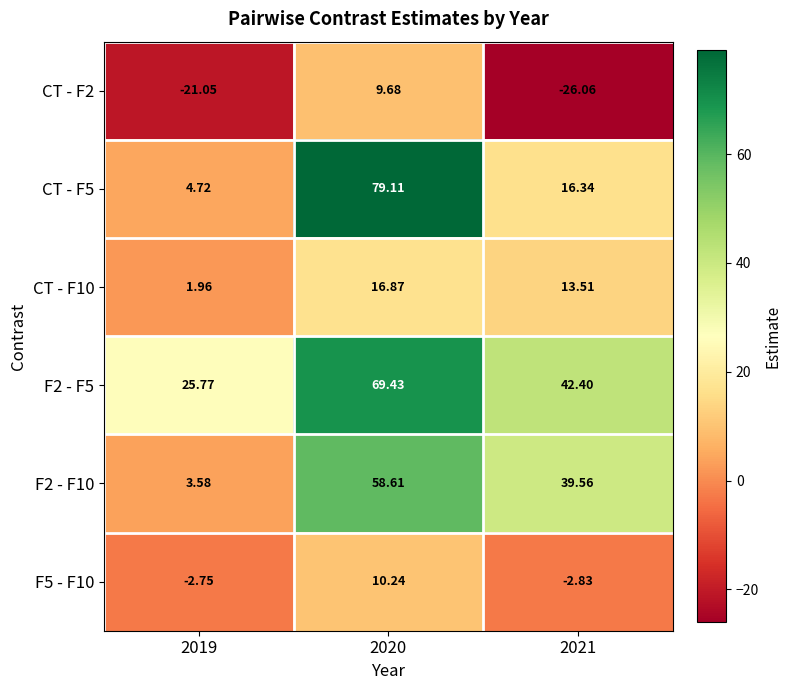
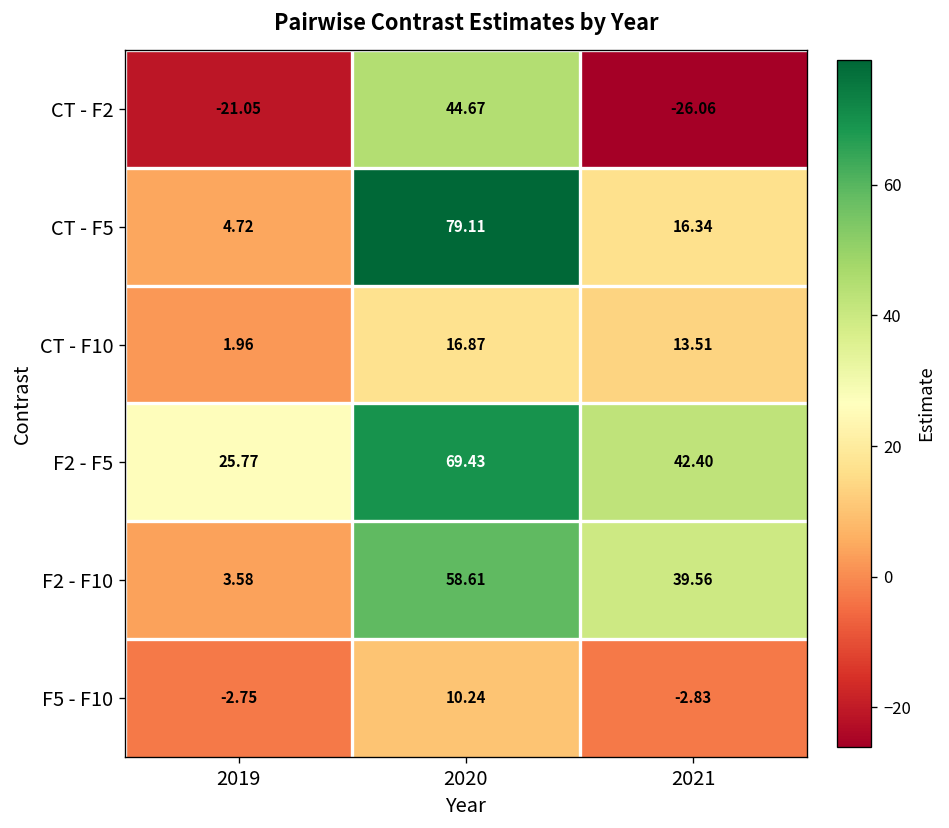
  {
    "CT - F2": {
      "2019": -21.05,
-     "2020": 9.68,
+     "2020": 44.67,
      "2021": -26.06
    },
    "CT - F5": {
      "2019": 4.72,
      "2020": 79.11,
      "2021": 16.34
    },
    "CT - F10": {
      "2019": 1.96,
      "2020": 16.87,
      "2021": 13.51
    },
    "F2 - F5": {
      "2019": 25.77,
      "2020": 69.43,
      "2021": 42.40
    },
    "F2 - F10": {
      "2019": 3.58,
      "2020": 58.61,
      "2021": 39.56
    },
    "F5 - F10": {
      "2019": -2.75,
      "2020": 10.24,
      "2021": -2.83
    }
  }
